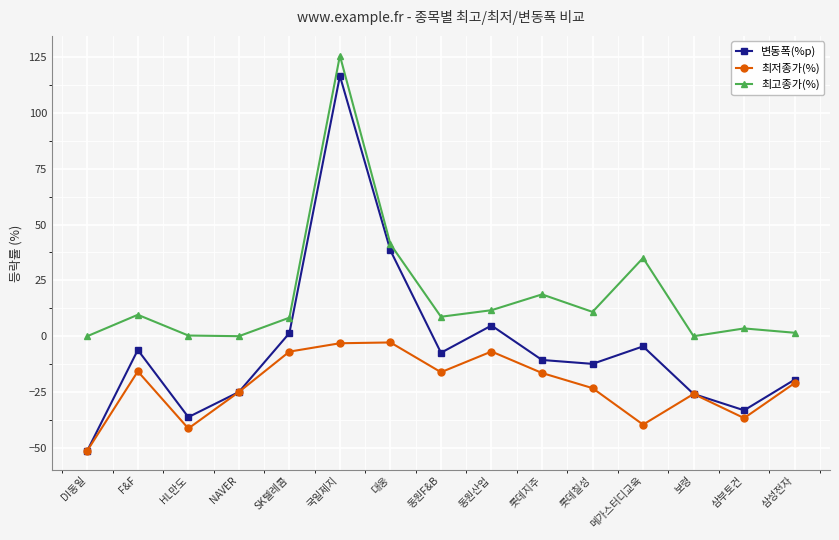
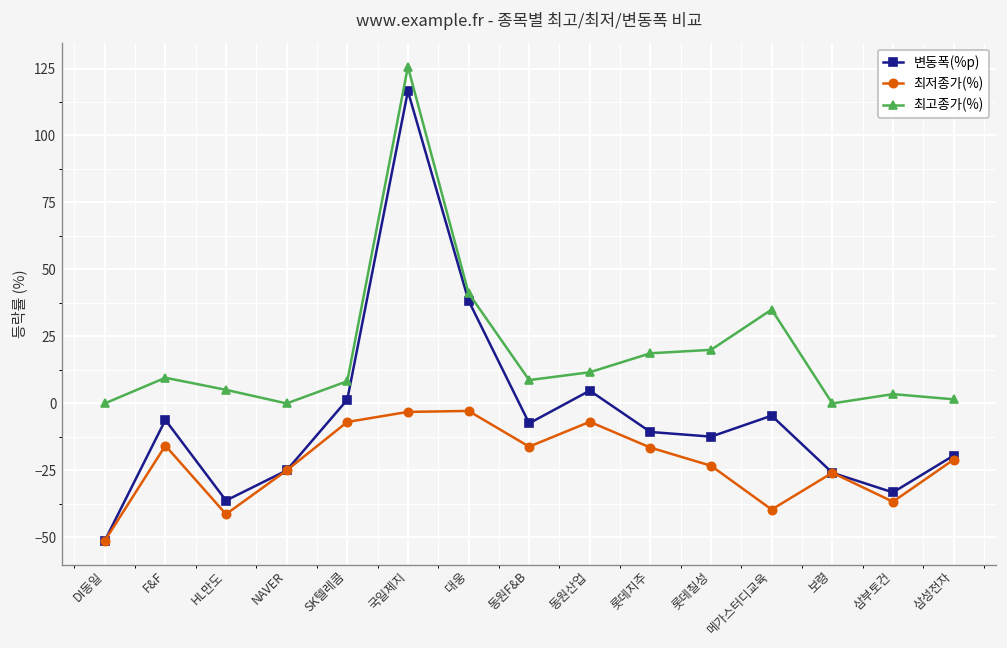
  {
    "변동폭(%p)": {
      "F&F": -6,
      "HL만도": -36,
      "SK텔레콤": 1,
      "국일제지": 117,
      "대웅": 38,
      "동원F&B": -7,
      "동원산업": 5,
      "롯데지주": -11,
      "롯데칠성": -12,
      "메가스터디교육": -5,
      "삼부토건": -33,
      "삼성전자": -19
    },
    "최저종가(%)": {
      "F&F": -16,
      "HL만도": -41,
      "SK텔레콤": -7,
      "국일제지": -3,
      "대웅": -3,
      "동원F&B": -16,
      "동원산업": -7,
      "롯데지주": -16,
      "롯데칠성": -23,
      "메가스터디교육": -40,
      "삼부토건": -37,
      "삼성전자": -21
    },
    "최고종가(%)": {
      "DI동일": 0,
      "F&F": 10,
-     "HL만도": 0,
+     "HL만도": 5,
      "NAVER": 0,
      "SK텔레콤": 8,
      "국일제지": 126,
      "대웅": 41,
      "동원F&B": 9,
      "동원산업": 12,
      "롯데지주": 19,
-     "롯데칠성": 11,
+     "롯데칠성": 20,
      "메가스터디교육": 35,
      "보령": 0,
      "삼부토건": 3,
      "삼성전자": 2
    }
  }
